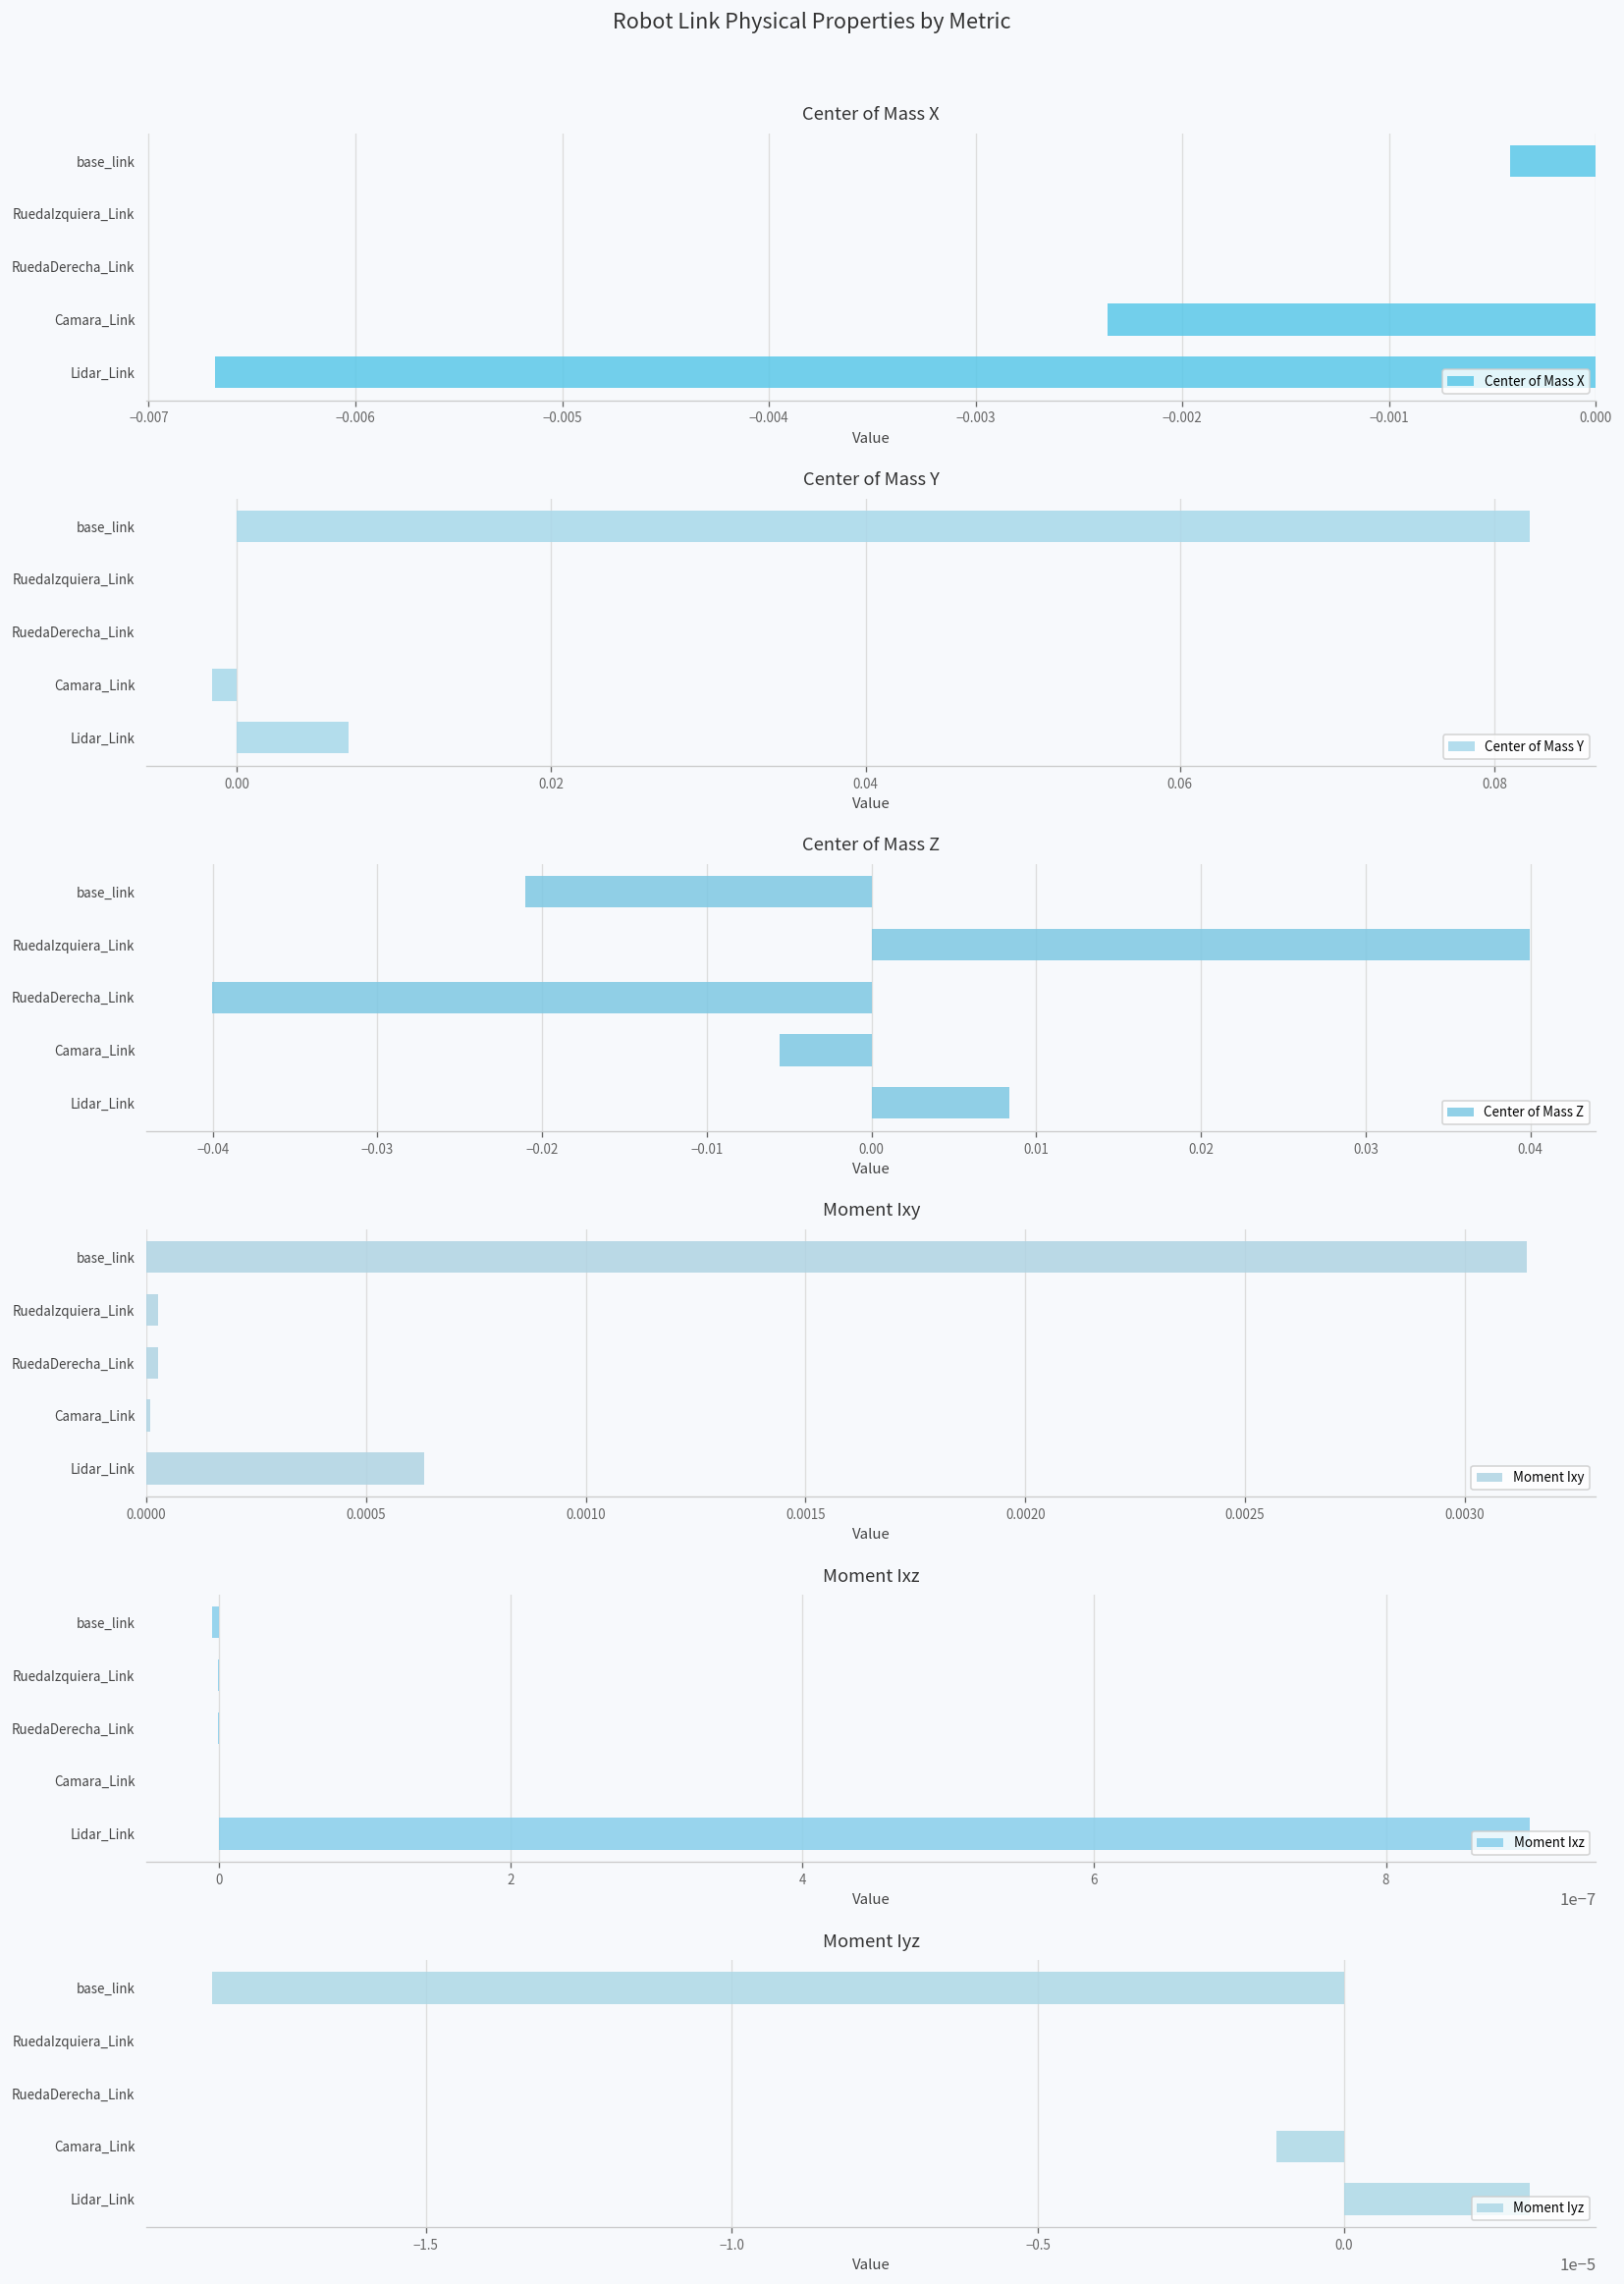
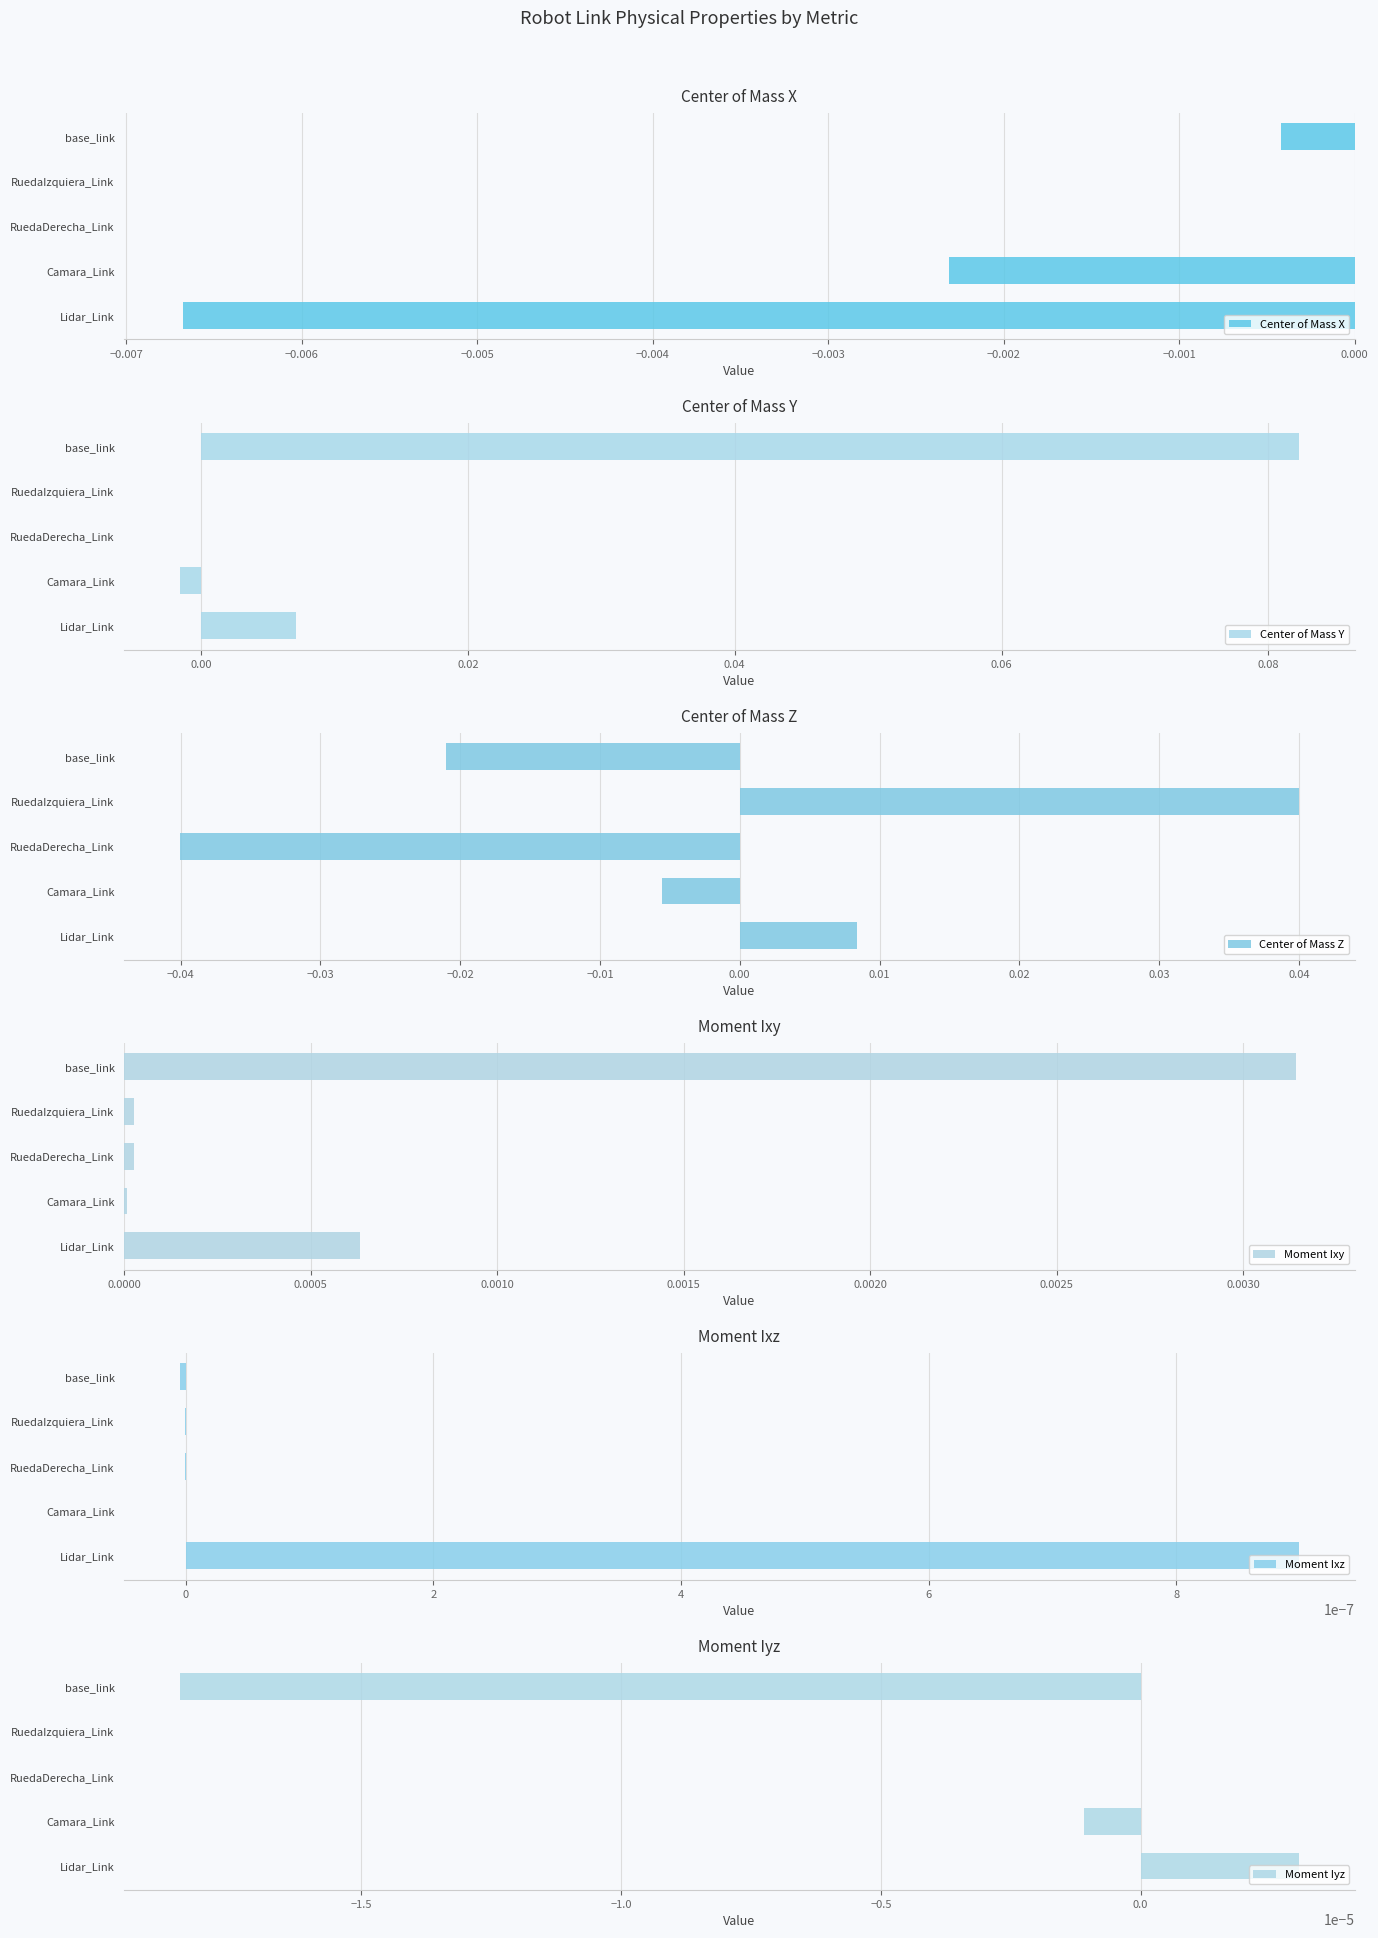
  {
    "Center of Mass X": {
      "base_link": -0.00042,
-     "Camara_Link": -0.00236,
+     "Camara_Link": -0.00231,
      "Lidar_Link": -0.00668
    },
    "Center of Mass Y": {
      "base_link": 0.0823,
      "Camara_Link": -0.0016,
      "Lidar_Link": 0.0071
    },
    "Center of Mass Z": {
      "base_link": -0.0210,
      "RuedaIzquiera_Link": 0.0400,
      "RuedaDerecha_Link": -0.0400,
      "Camara_Link": -0.0056,
      "Lidar_Link": 0.0084
    },
    "Moment Ixy": {
      "base_link": 0.00314,
      "RuedaIzquiera_Link": 0.00003,
      "RuedaDerecha_Link": 0.00003,
      "Camara_Link": 0.00001,
      "Lidar_Link": 0.00063
    },
    "Moment Ixz": {
      "base_link": -0.000000004
    },
    "Moment Iyz": {
      "base_link": -0.0000185,
      "Camara_Link": -0.0000011
    }
  }
